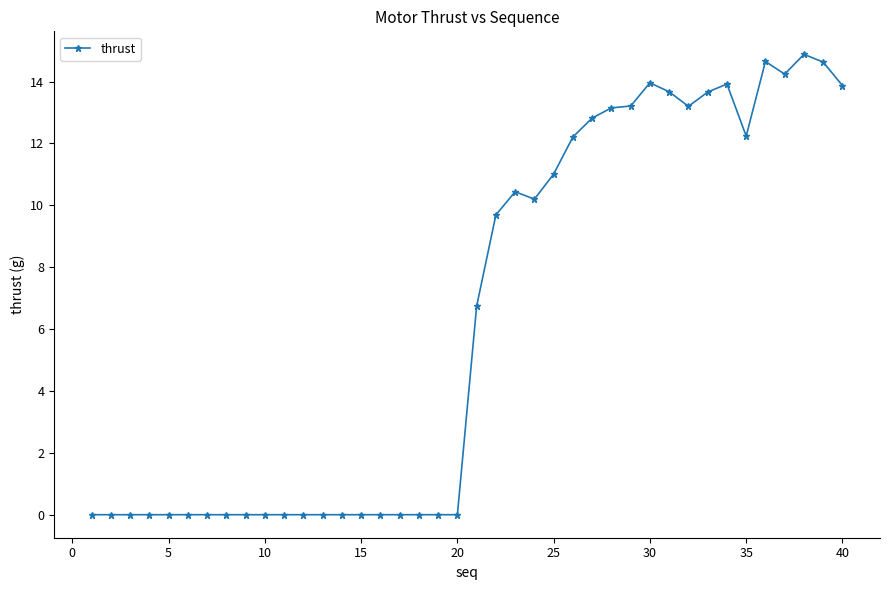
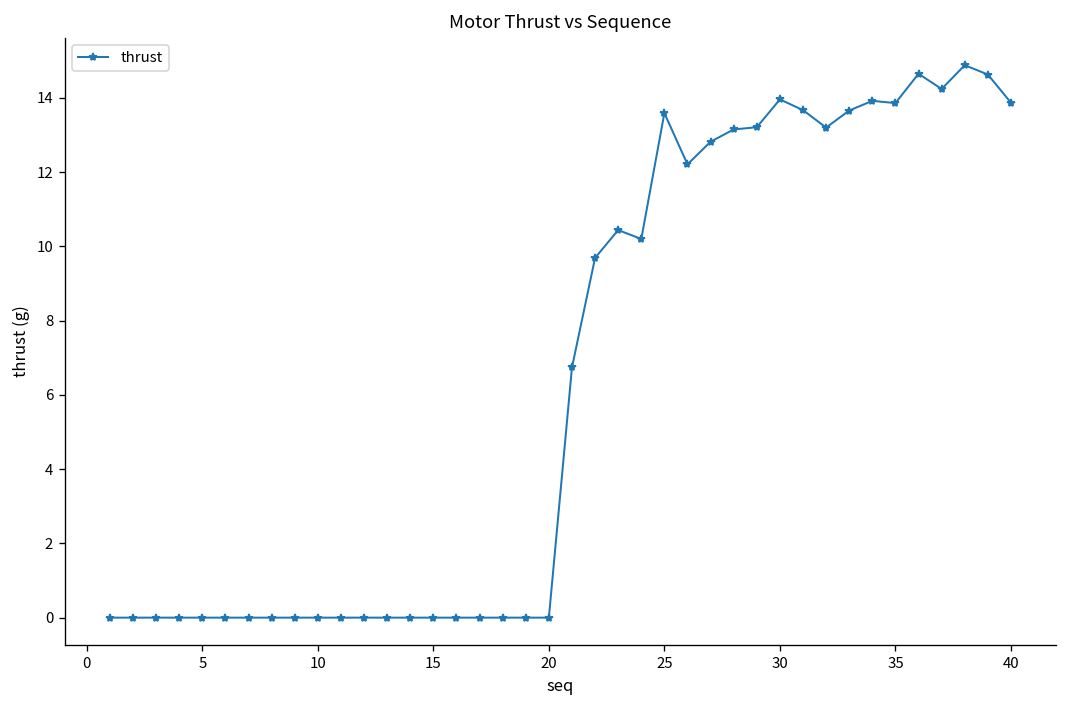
  {
    "5": 0.0,
    "10": 0.0,
    "15": 0.0,
    "20": 0.0,
-   "25": 11.0,
+   "25": 13.6,
    "30": 14.0,
-   "35": 12.2,
+   "35": 13.9,
    "40": 13.9
  }
